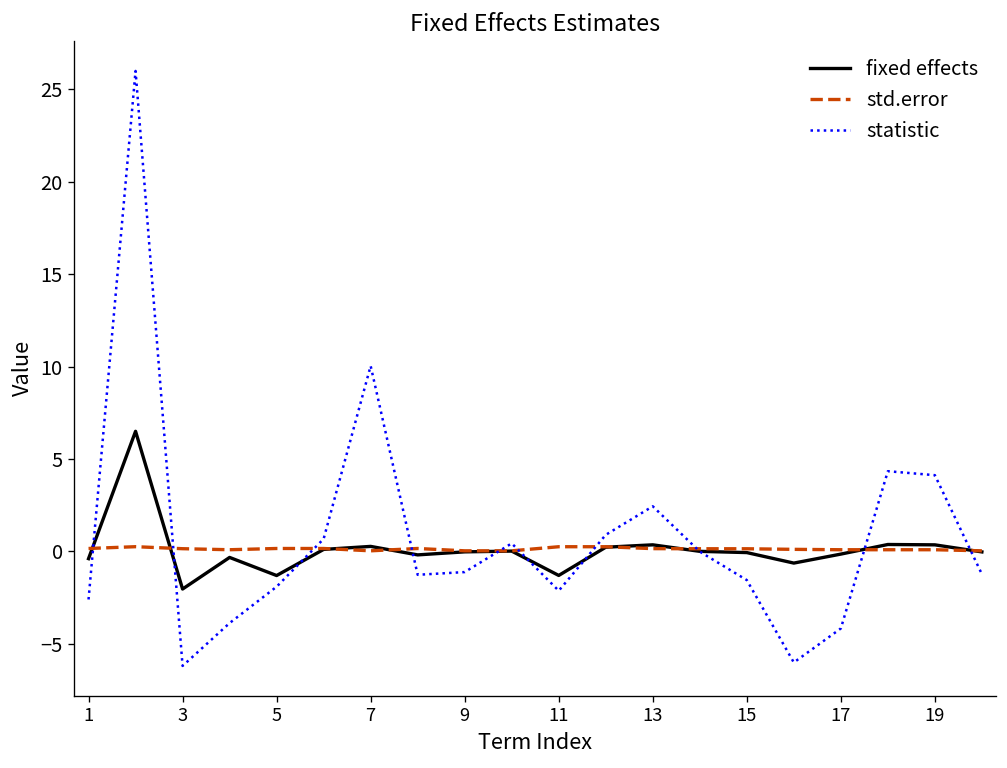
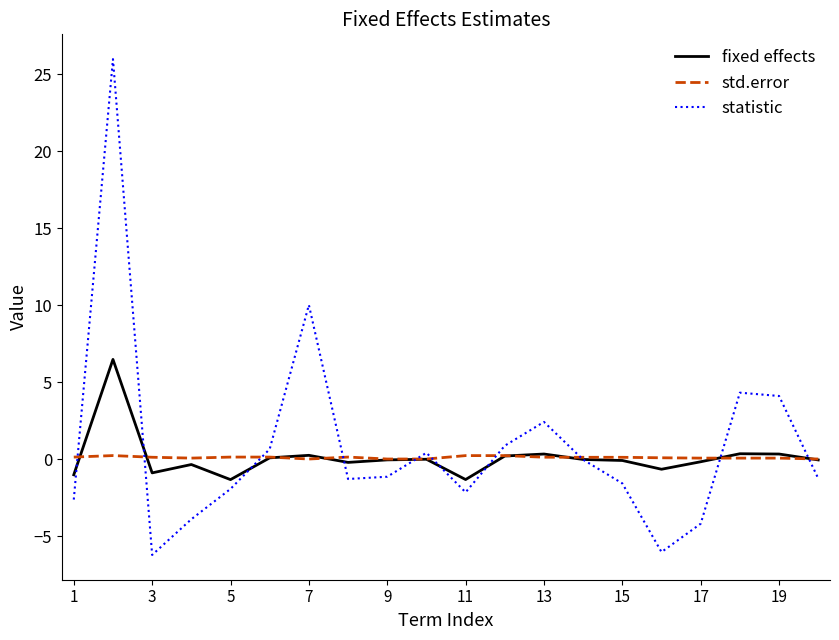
  {
    "fixed effects": {
-     "1": -0.4,
-     "3": -2.0,
+     "1": -1.0,
+     "3": -0.9,
      "5": -1.3,
      "7": 0.3,
      "11": -1.3,
      "13": 0.4,
      "15": -0.1,
      "17": -0.2,
      "19": 0.4
    },
    "std.error": {
      "1": 0.2,
      "3": 0.1,
      "5": 0.2,
      "7": 0.0,
      "11": 0.2,
      "13": 0.1,
      "15": 0.1,
      "17": 0.1,
      "19": 0.1
    },
    "statistic": {
      "1": -2.6,
      "3": -6.2,
      "5": -1.9,
      "7": 10.0,
      "9": -1.1,
      "11": -2.1,
      "13": 2.4,
      "15": -1.6,
      "17": -4.2,
      "19": 4.1
    }
  }
